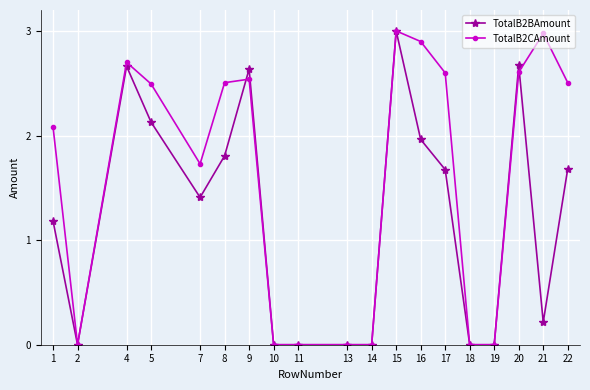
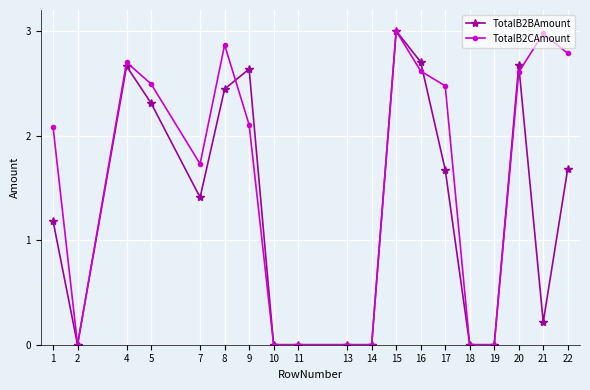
  {
    "TotalB2BAmount": {
      "1": 1.18,
      "4": 2.66,
-     "5": 2.13,
+     "5": 2.31,
      "7": 1.41,
-     "8": 1.81,
+     "8": 2.44,
      "9": 2.64,
-     "16": 1.96,
+     "16": 2.70,
      "17": 1.67,
      "20": 2.67,
      "21": 0.22,
      "22": 1.68
    },
    "TotalB2CAmount": {
      "1": 2.08,
      "4": 2.70,
      "5": 2.49,
      "7": 1.73,
-     "8": 2.51,
-     "9": 2.54,
-     "16": 2.90,
-     "17": 2.60,
+     "8": 2.87,
+     "9": 2.10,
+     "16": 2.62,
+     "17": 2.48,
      "20": 2.61,
-     "22": 2.51
+     "22": 2.78
    }
  }
